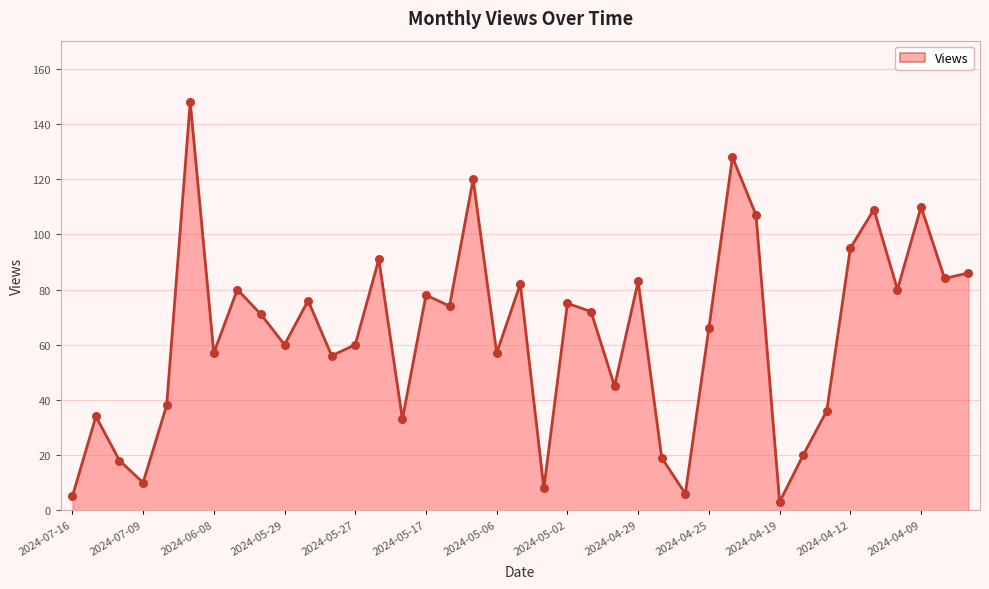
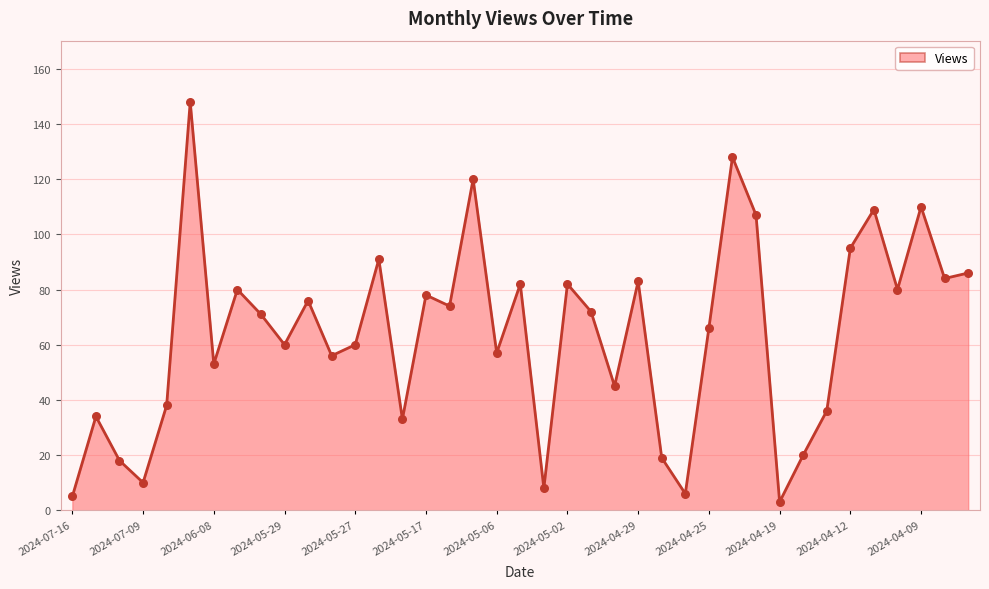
  {
    "2024-07-16": 5,
    "2024-07-09": 10,
-   "2024-06-08": 57,
+   "2024-06-08": 53,
    "2024-05-06": 57,
-   "2024-05-02": 75,
+   "2024-05-02": 82,
    "2024-04-12": 95
  }
